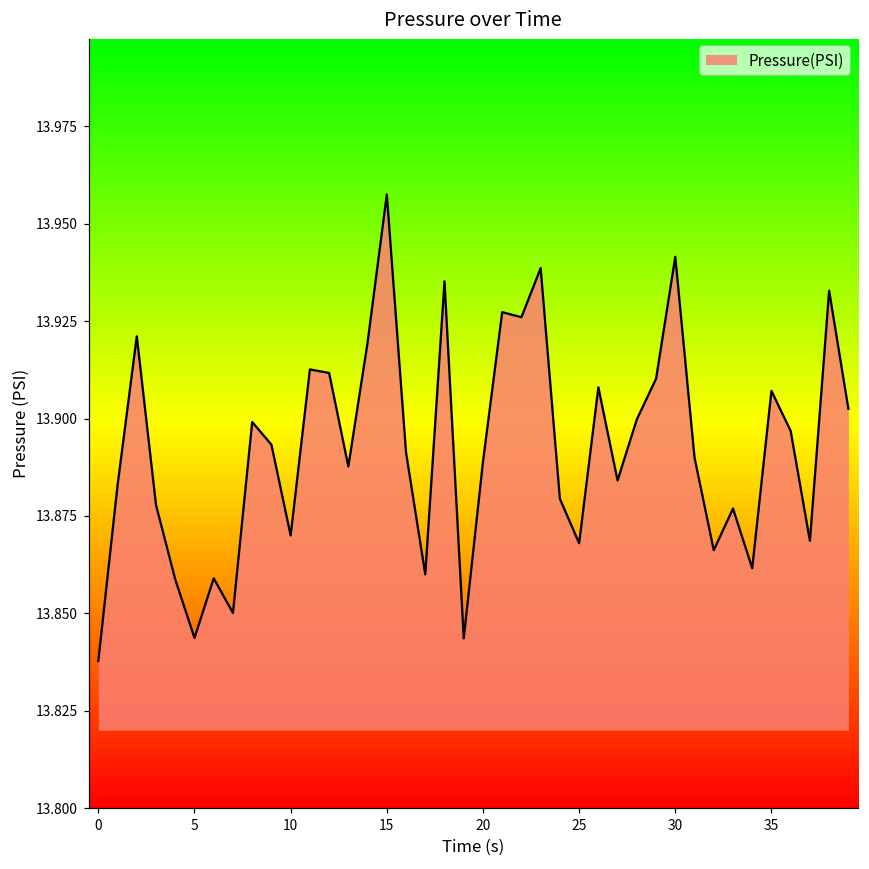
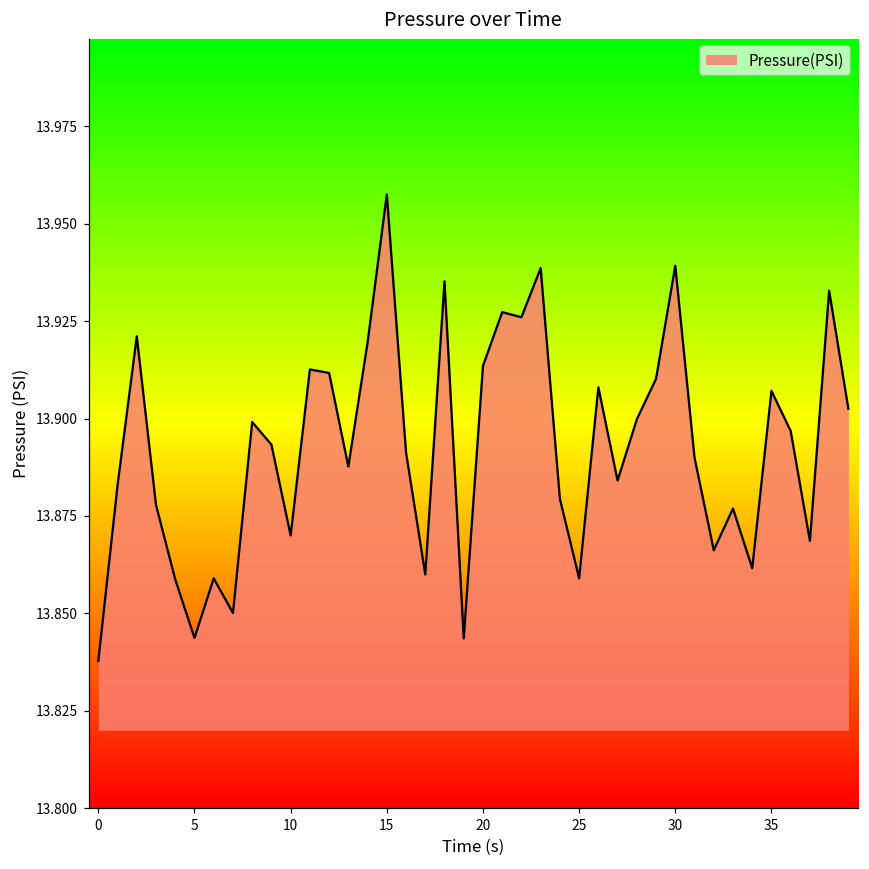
  {
    "0": 13.838,
    "5": 13.844,
    "10": 13.870,
    "15": 13.958,
-   "20": 13.889,
-   "25": 13.868,
-   "30": 13.942,
+   "20": 13.914,
+   "25": 13.859,
+   "30": 13.939,
    "35": 13.907
  }
